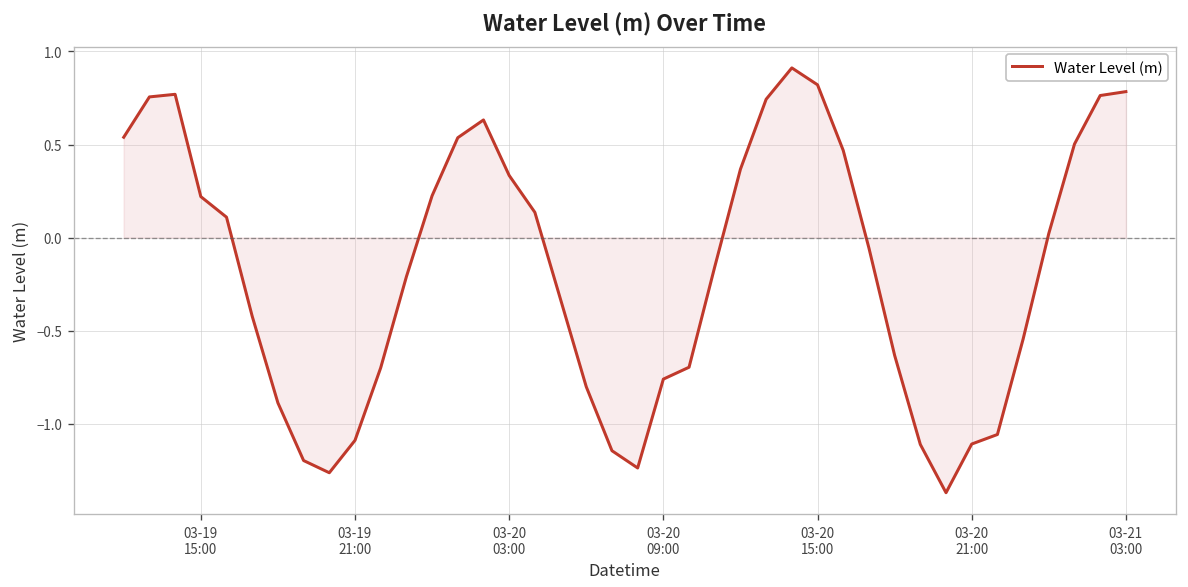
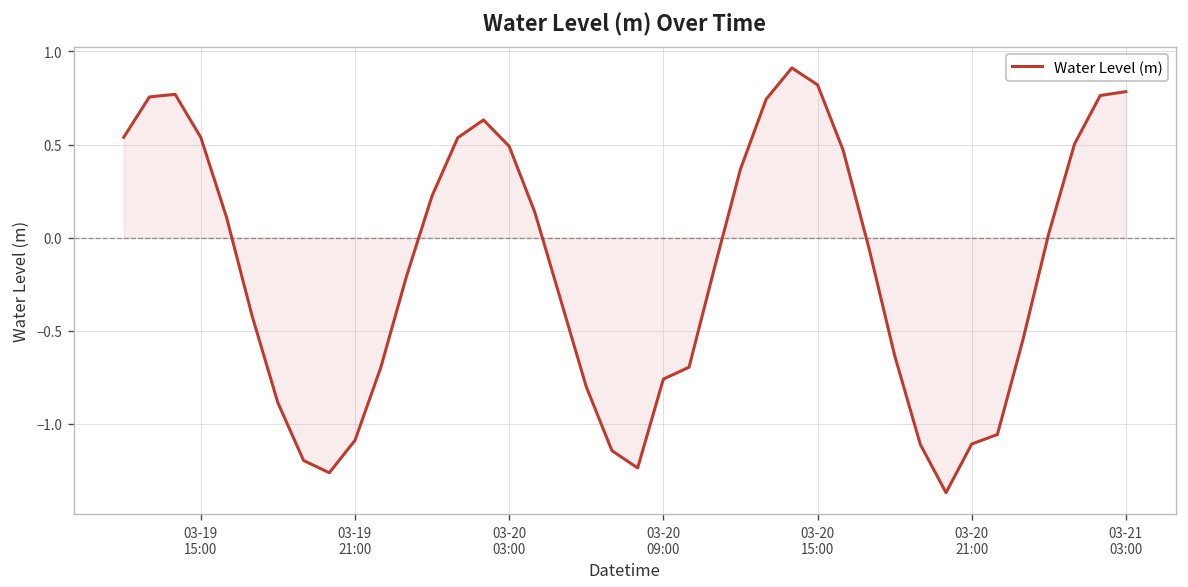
  {
    "Water Level (m)": {
-     "03-19 15:00": 0.22,
+     "03-19 15:00": 0.54,
      "03-19 21:00": -1.09,
-     "03-20 03:00": 0.33,
+     "03-20 03:00": 0.49,
      "03-20 09:00": -0.76,
      "03-20 21:00": -1.11
    }
  }
